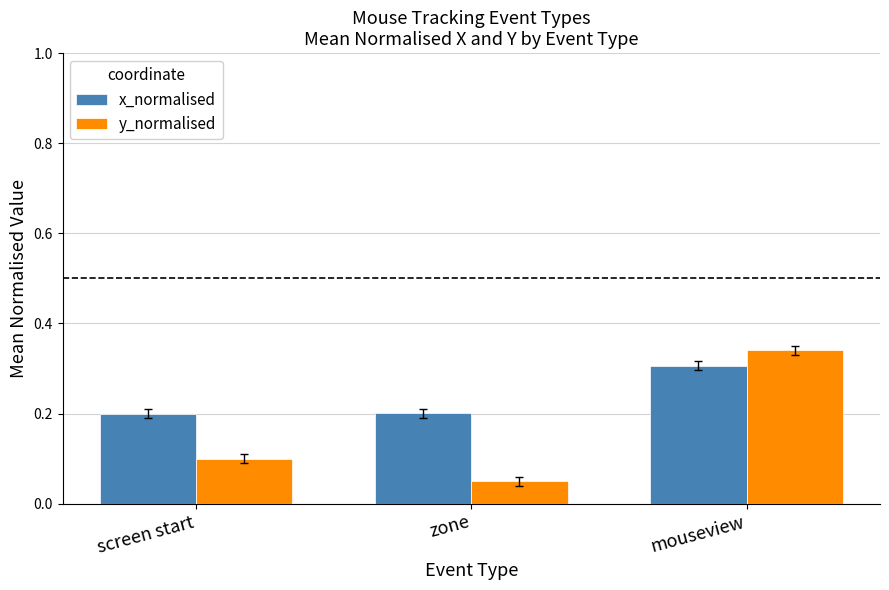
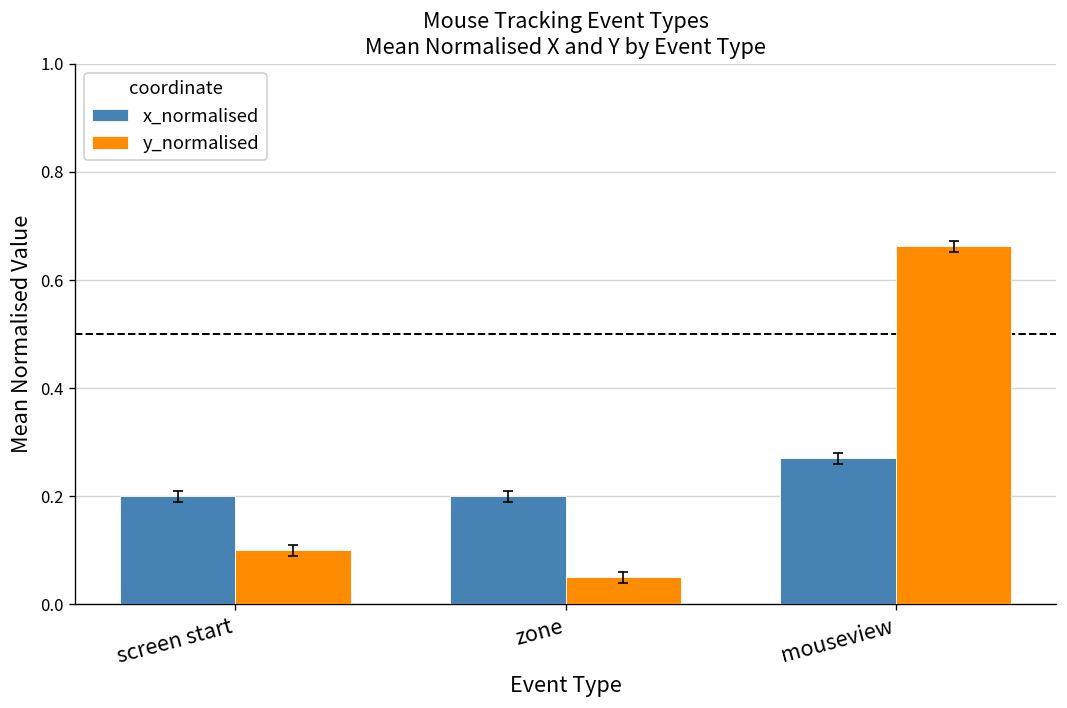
  {
    "x_normalised": {
      "screen start": 0.20,
      "zone": 0.20,
-     "mouseview": 0.31
+     "mouseview": 0.27
    },
    "y_normalised": {
      "screen start": 0.10,
      "zone": 0.05,
-     "mouseview": 0.34
+     "mouseview": 0.66
    }
  }
